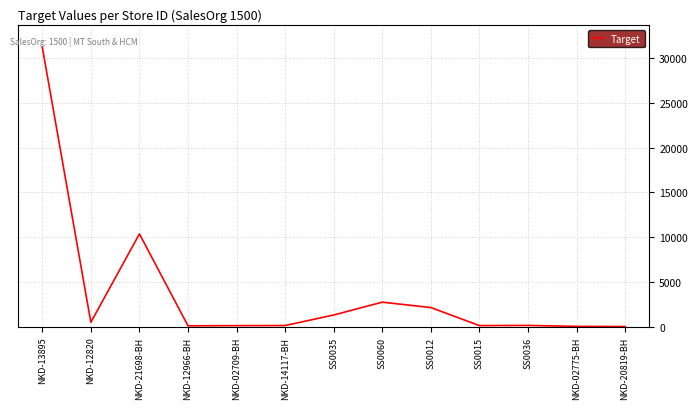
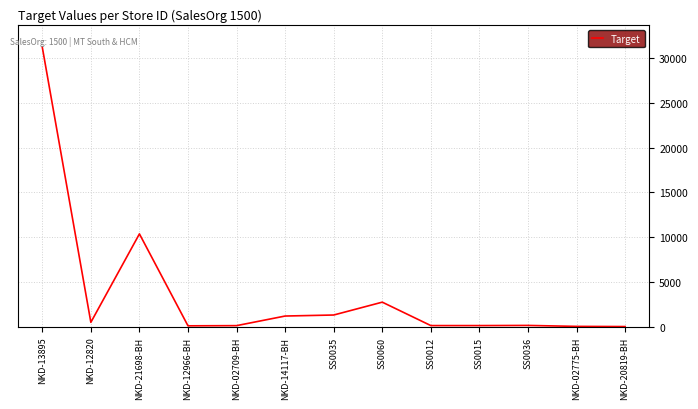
  {
    "NKD-13895": 31000,
    "NKD-12820": 1000,
    "NKD-21698-BH": 10000,
    "NKD-12966-BH": 0,
    "NKD-02709-BH": 0,
-   "NKD-14117-BH": 0,
+   "NKD-14117-BH": 1000,
    "SS0035": 1000,
    "SS0060": 3000,
-   "SS0012": 2000,
+   "SS0012": 0,
    "SS0015": 0,
    "SS0036": 0,
    "NKD-02775-BH": 0,
    "NKD-20819-BH": 0
  }
